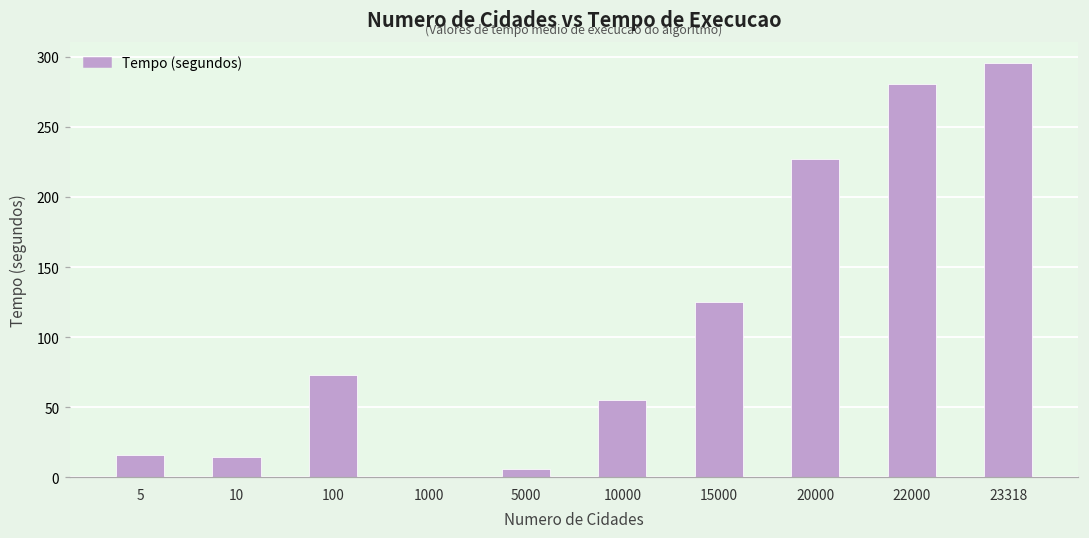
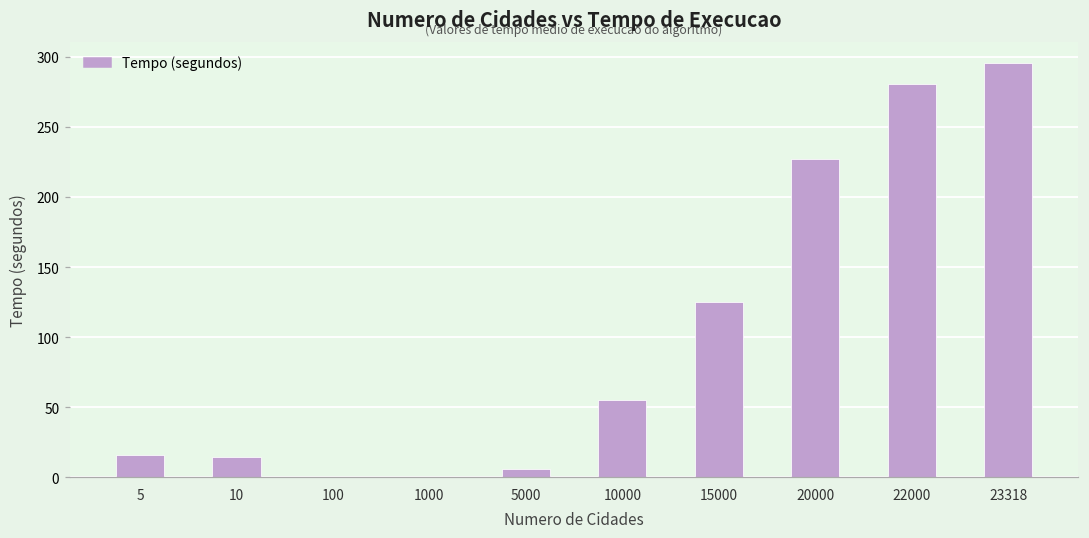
  {
    "5": 16,
    "10": 14,
-   "100": 73,
+   "100": 0,
    "5000": 6,
    "10000": 55,
    "15000": 125,
    "20000": 227,
    "22000": 281,
    "23318": 296
  }
